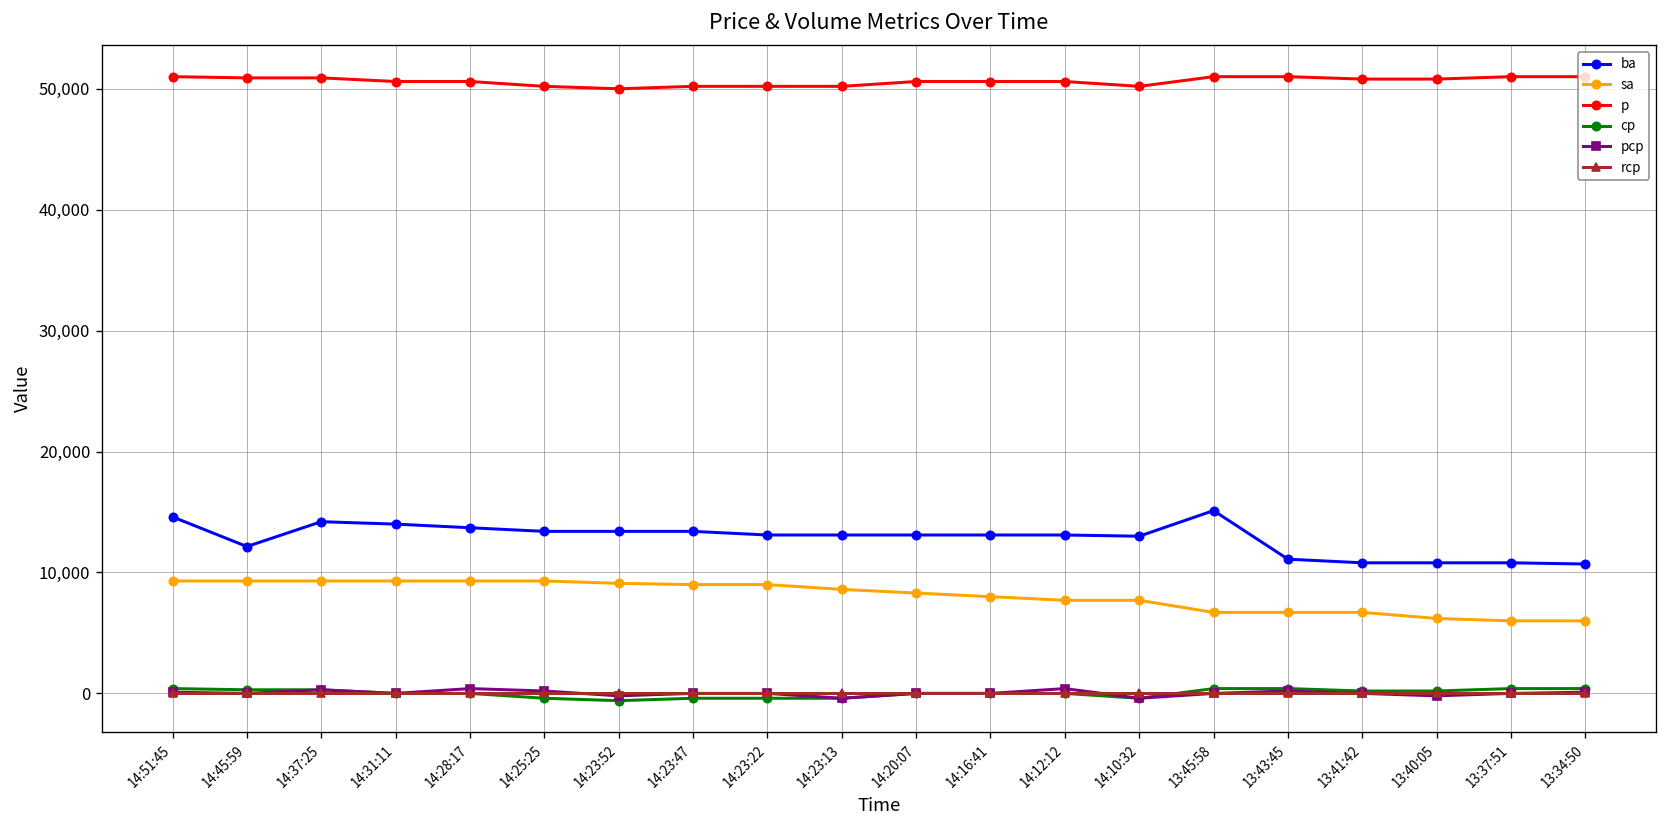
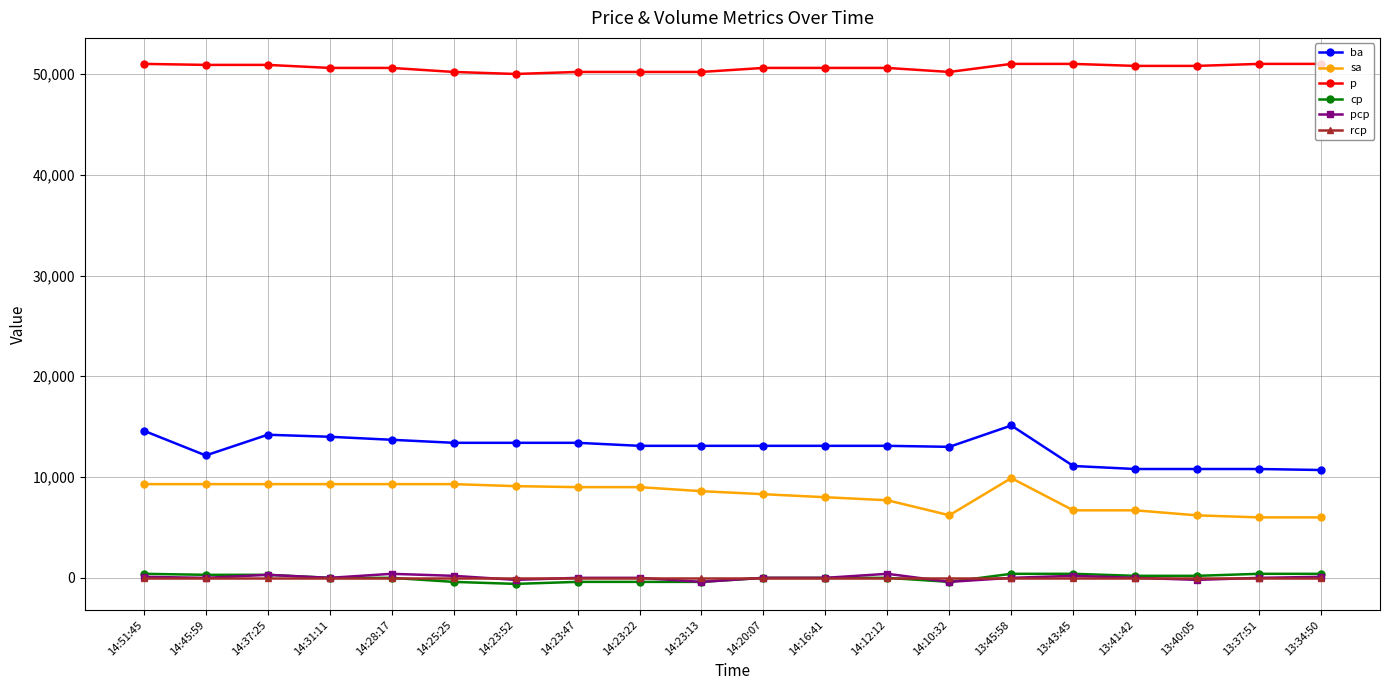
  {
    "ba": {
      "14:51:45": "14,600",
      "14:45:59": "12,100",
      "14:37:25": "14,200",
      "14:31:11": "14,000",
      "14:28:17": "13,700",
      "14:25:25": "13,400",
      "14:23:52": "13,400",
      "14:23:47": "13,400",
      "14:23:22": "13,100",
      "14:23:13": "13,100",
      "14:20:07": "13,100",
      "14:16:41": "13,100",
      "14:12:12": "13,100",
      "14:10:32": "13,000",
      "13:45:58": "15,100",
      "13:43:45": "11,100",
      "13:41:42": "10,800",
      "13:40:05": "10,800",
      "13:37:51": "10,800",
      "13:34:50": "10,700"
    },
    "sa": {
      "14:51:45": "9,300",
      "14:45:59": "9,300",
      "14:37:25": "9,300",
      "14:31:11": "9,300",
      "14:28:17": "9,300",
      "14:25:25": "9,300",
      "14:23:52": "9,100",
      "14:23:47": "9,000",
      "14:23:22": "9,000",
      "14:23:13": "8,600",
      "14:20:07": "8,300",
      "14:16:41": "8,000",
      "14:12:12": "7,700",
-     "14:10:32": "7,700",
-     "13:45:58": "6,700",
+     "14:10:32": "6,200",
+     "13:45:58": "9,900",
      "13:43:45": "6,700",
      "13:41:42": "6,700",
      "13:40:05": "6,200",
      "13:37:51": "6,000",
      "13:34:50": "6,000"
    },
    "p": {
      "14:51:45": "51,000",
      "14:45:59": "50,900",
      "14:37:25": "50,900",
      "14:31:11": "50,600",
      "14:28:17": "50,600",
      "14:25:25": "50,200",
      "14:23:52": "50,000",
      "14:23:47": "50,200",
      "14:23:22": "50,200",
      "14:23:13": "50,200",
      "14:20:07": "50,600",
      "14:16:41": "50,600",
      "14:12:12": "50,600",
      "14:10:32": "50,200",
      "13:45:58": "51,000",
      "13:43:45": "51,000",
      "13:41:42": "50,800",
      "13:40:05": "50,800",
      "13:37:51": "51,000"
    },
    "cp": {
      "14:51:45": "400",
      "14:45:59": "300",
      "14:25:25": "-400",
      "14:23:52": "-600",
      "14:23:47": "-400",
      "14:23:22": "-400",
      "13:45:58": "400",
      "13:37:51": "400",
      "13:34:50": "400"
    },
    "pcp": {
      "14:28:17": "400",
      "14:12:12": "400"
    },
    "rcp": {
      "14:37:25": "0",
      "14:23:13": "0",
      "14:10:32": "0"
    }
  }
